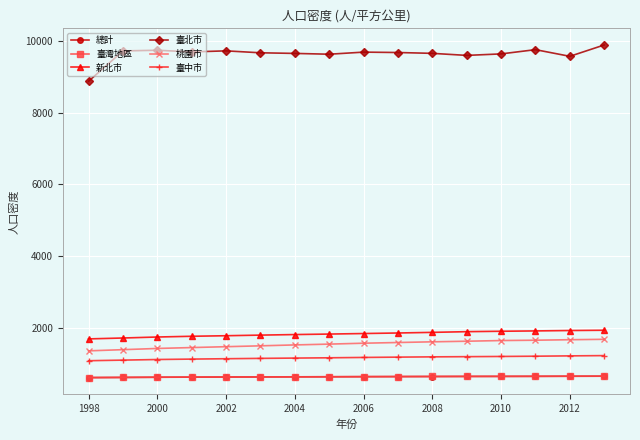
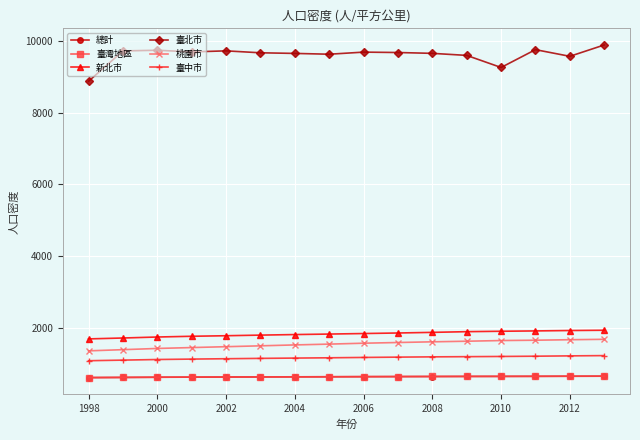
  {
    "臺北市": {
      "1998": 8900,
      "2002": 9700,
      "2004": 9600,
      "2006": 9700,
      "2008": 9700,
-     "2010": 9600,
+     "2010": 9300,
      "2012": 9600
    }
  }
